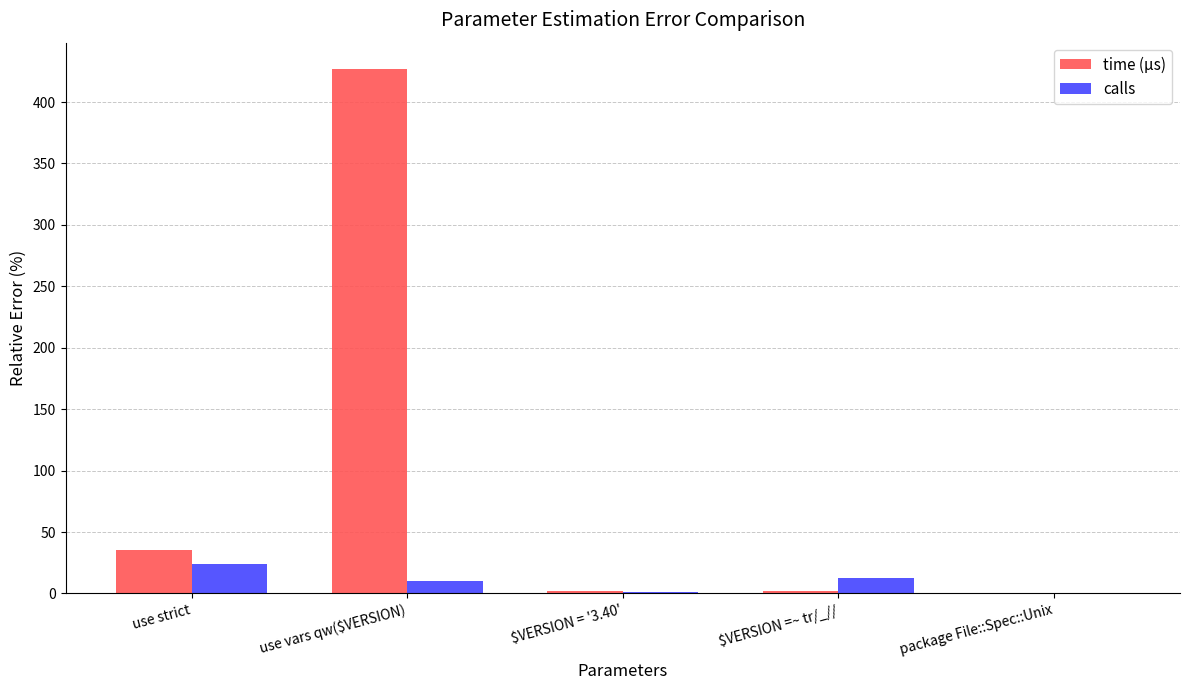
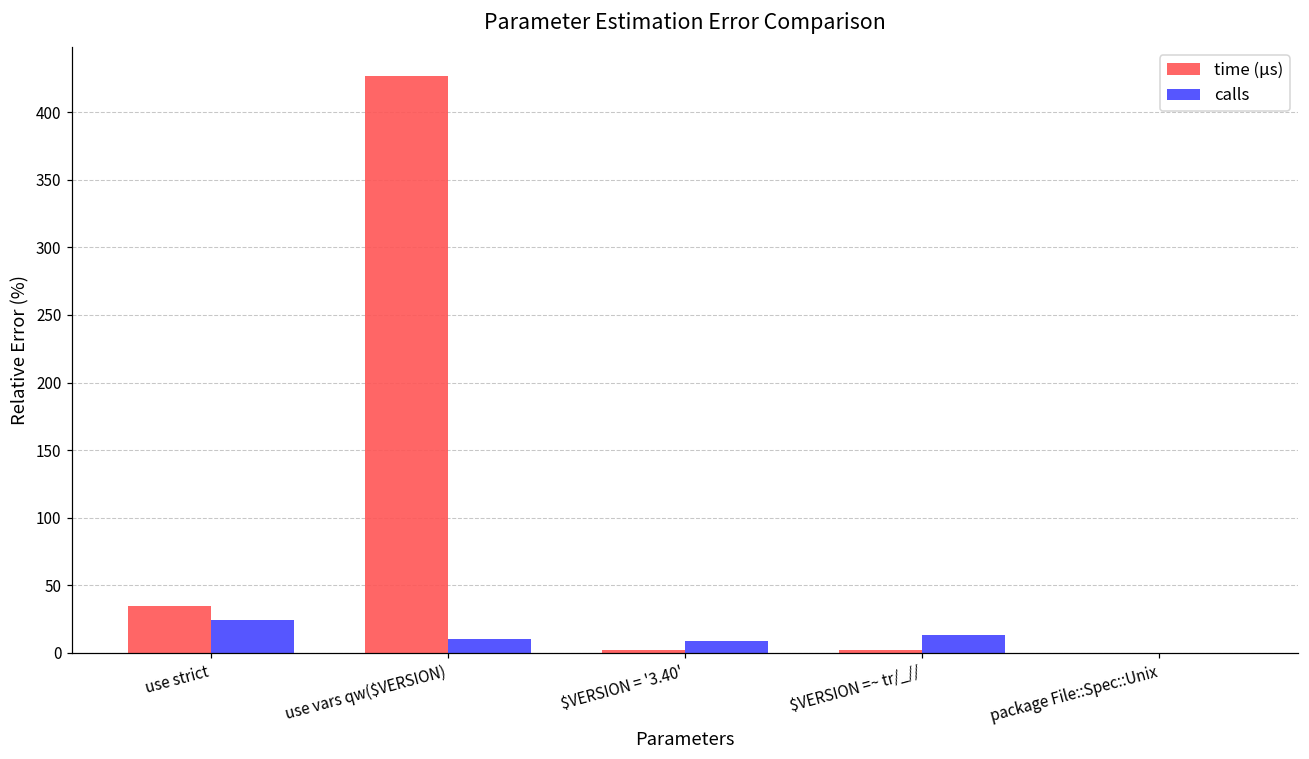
  {
    "time (µs)": {
      "use strict": 35,
      "use vars qw($VERSION)": 427,
      "package File::Spec::Unix": 0
    },
    "calls": {
      "use strict": 24,
      "use vars qw($VERSION)": 10,
-     "$VERSION = '3.40'": 1,
+     "$VERSION = '3.40'": 9,
      "$VERSION =~ tr/_//": 13,
      "package File::Spec::Unix": 0
    }
  }
